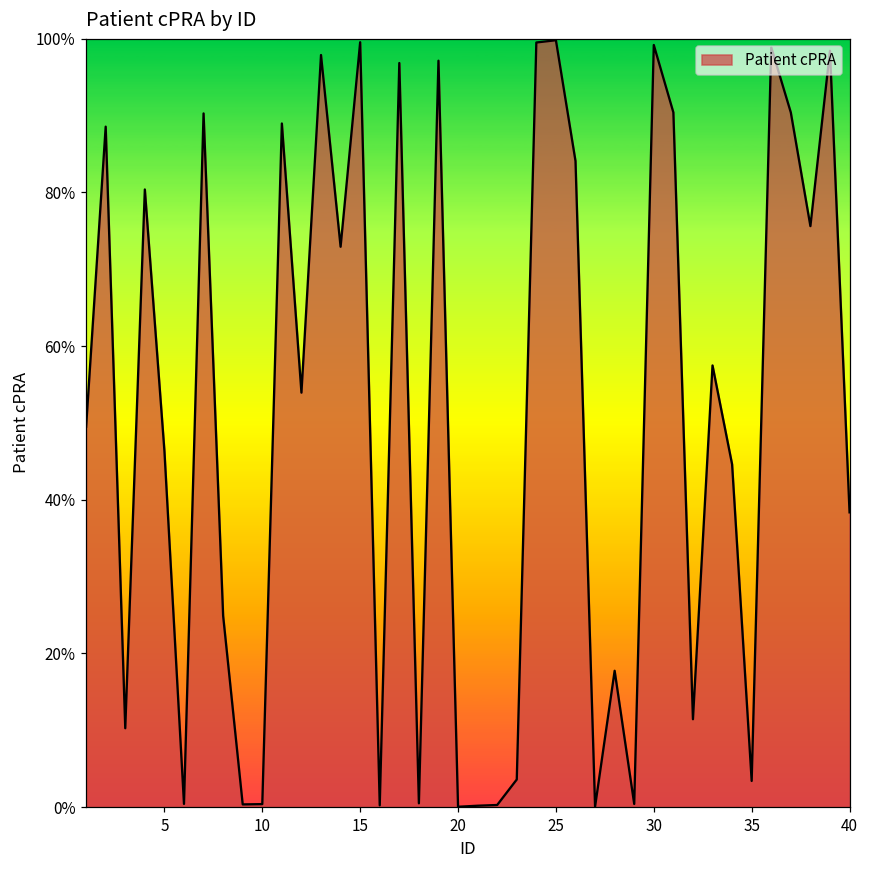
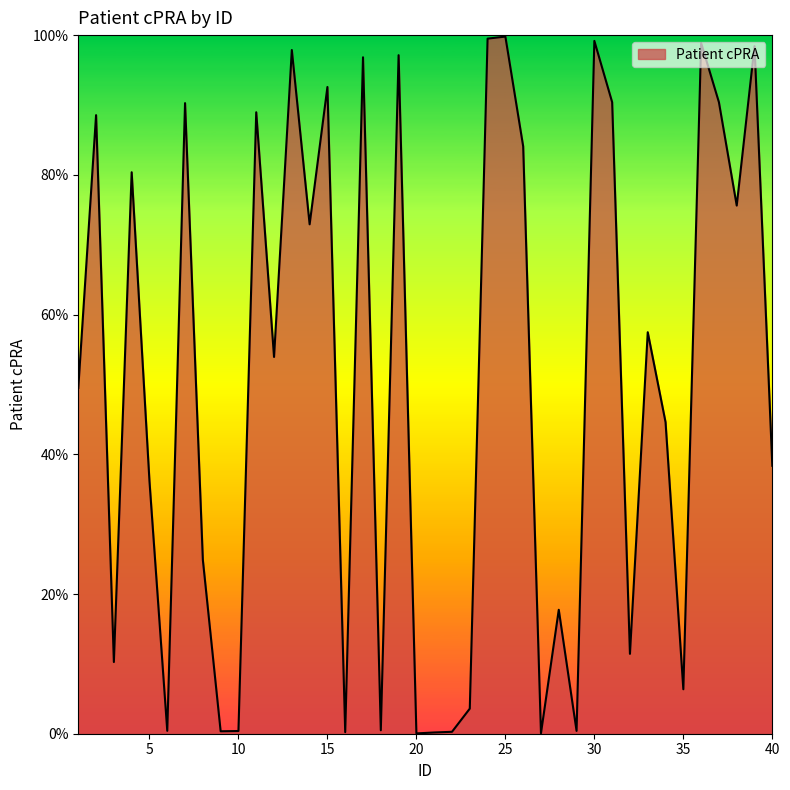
  {
-   "5": "46%",
+   "5": "36%",
    "10": "0%",
-   "15": "100%",
+   "15": "93%",
    "20": "0%",
    "25": "100%",
    "30": "99%",
-   "35": "3%",
+   "35": "6%",
    "40": "38%"
  }
